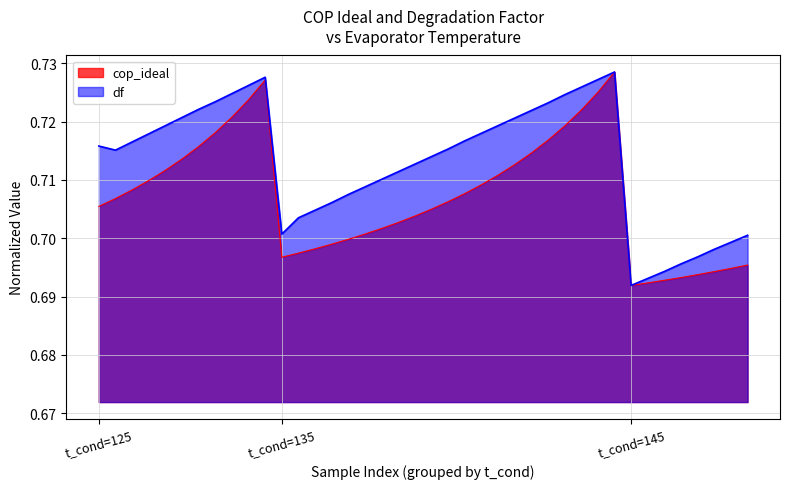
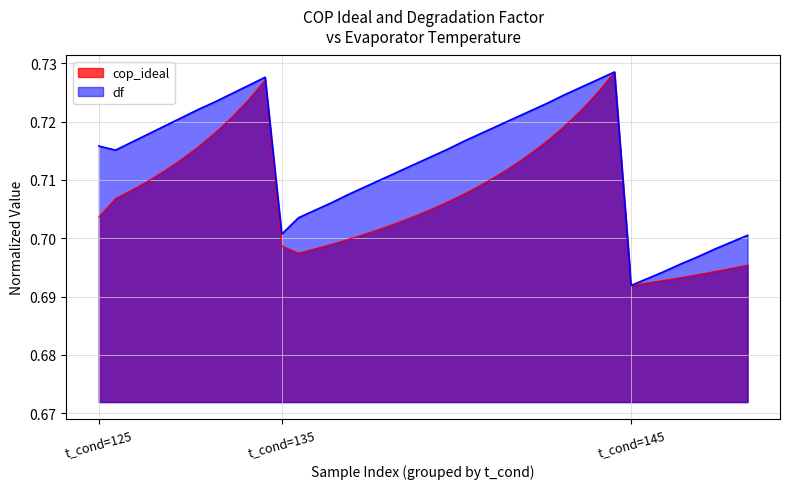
  {
    "cop_ideal": {
-     "t_cond=125": 0.705,
-     "t_cond=135": 0.697
+     "t_cond=125": 0.704,
+     "t_cond=135": 0.699
    },
    "df": {
      "t_cond=125": 0.716,
      "t_cond=135": 0.701
    }
  }
